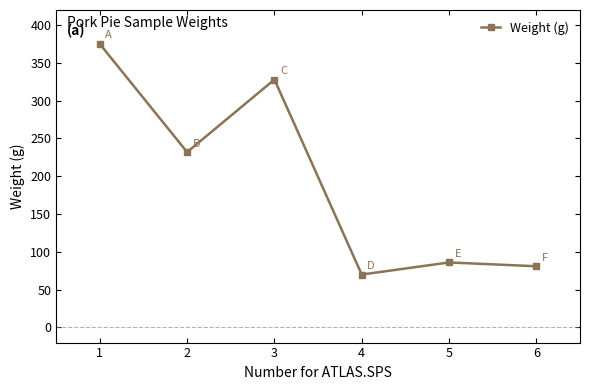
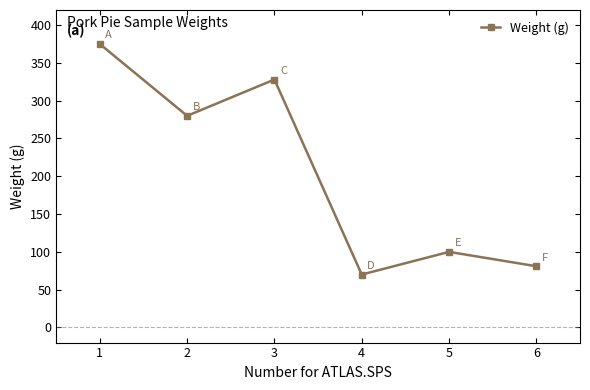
  {
    "1": 380,
-   "2": 230,
+   "2": 280,
    "3": 330,
    "4": 70,
-   "5": 90,
+   "5": 100,
    "6": 80
  }
